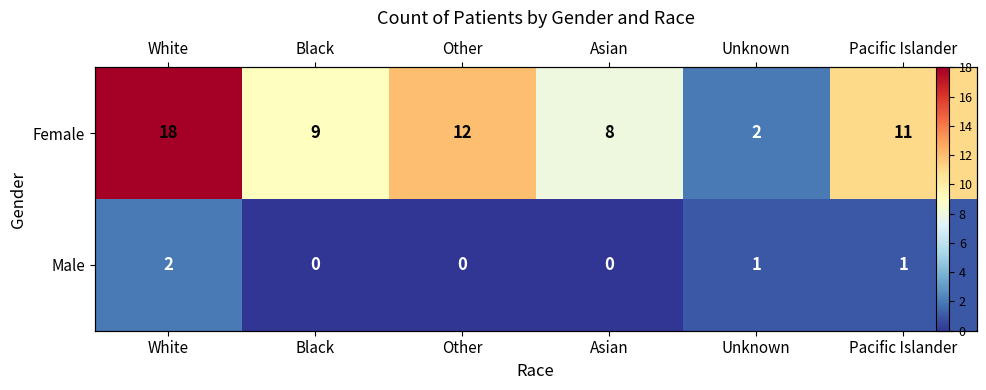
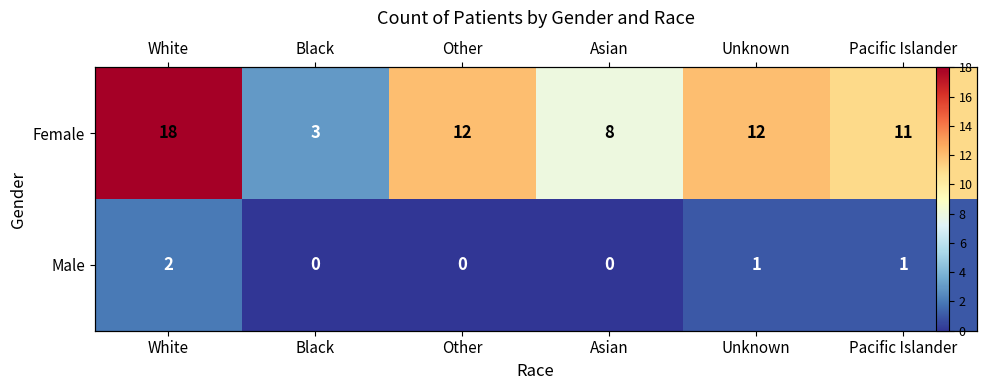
  {
    "Female": {
      "White": 18,
-     "Black": 9,
+     "Black": 3,
      "Other": 12,
      "Asian": 8,
-     "Unknown": 2,
+     "Unknown": 12,
      "Pacific Islander": 11
    },
    "Male": {
      "White": 2,
      "Black": 0,
      "Other": 0,
      "Asian": 0,
      "Unknown": 1,
      "Pacific Islander": 1
    }
  }
